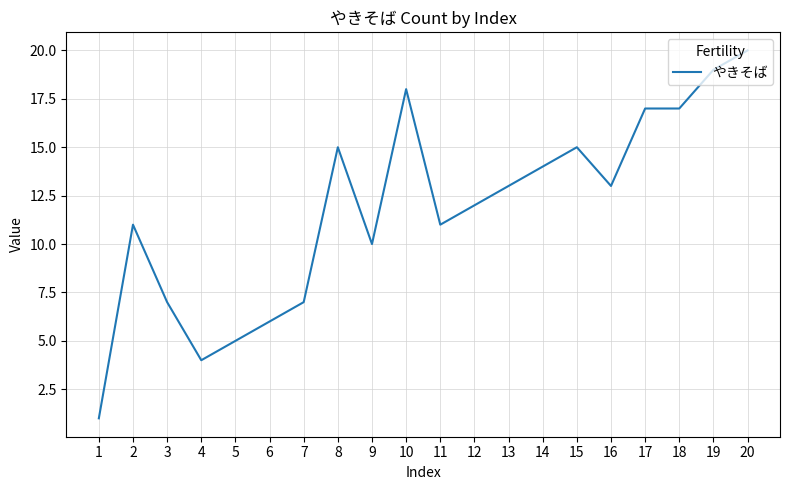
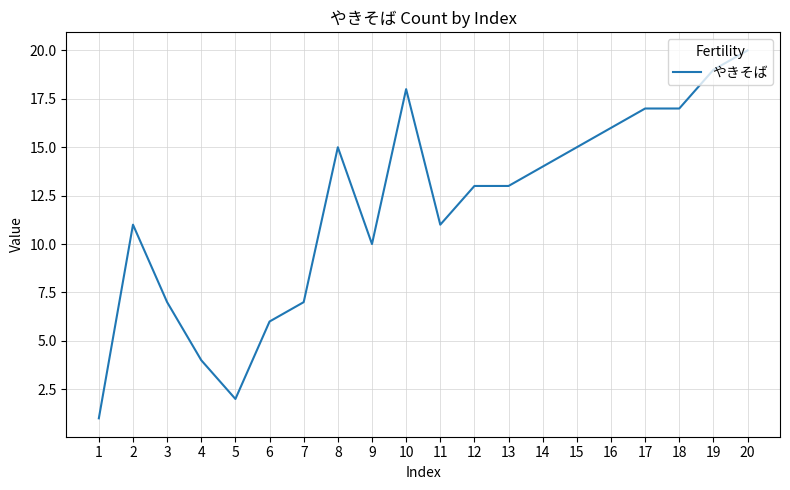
  {
    "1": 1,
    "2": 11,
    "3": 7,
    "4": 4,
-   "5": 5,
+   "5": 2,
    "6": 6,
    "7": 7,
    "8": 15,
    "9": 10,
    "10": 18,
    "11": 11,
-   "12": 12,
+   "12": 13,
    "13": 13,
    "14": 14,
    "15": 15,
-   "16": 13,
+   "16": 16,
    "17": 17,
    "18": 17
  }
